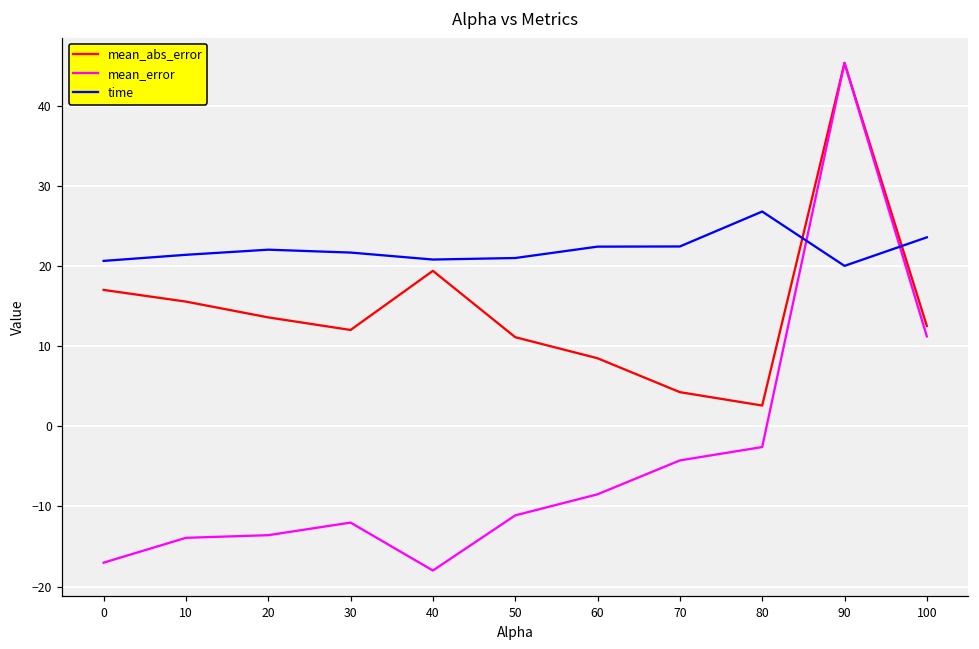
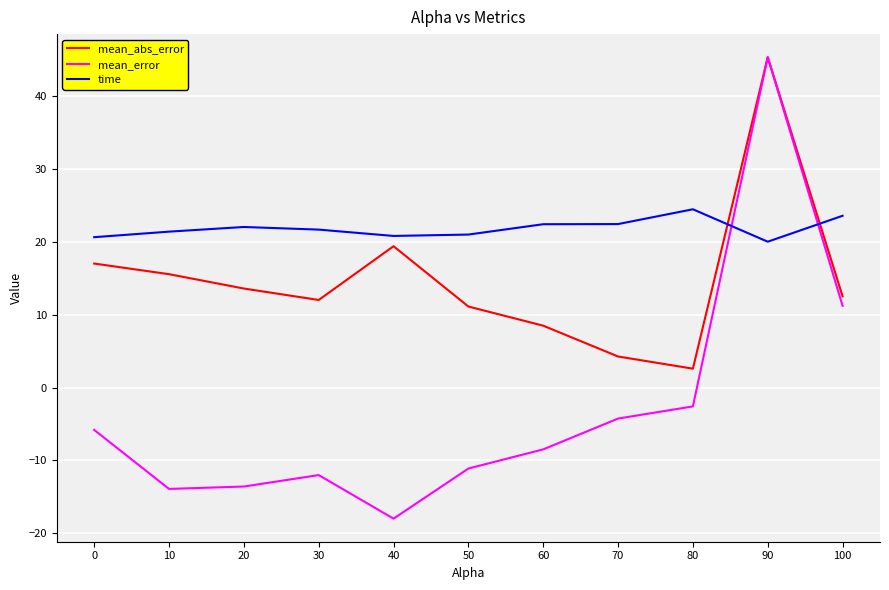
  {
    "mean_abs_error": {
      "0": 17,
      "10": 16,
      "20": 14,
      "30": 12,
      "40": 19,
      "50": 11,
      "60": 8,
      "70": 4,
      "80": 3,
      "100": 13
    },
    "mean_error": {
-     "0": -17,
+     "0": -6,
      "10": -14,
      "20": -14,
      "30": -12,
      "40": -18,
      "50": -11,
      "60": -8,
      "70": -4,
      "80": -3,
      "100": 11
    },
    "time": {
      "0": 21,
      "10": 21,
      "20": 22,
      "30": 22,
      "40": 21,
      "50": 21,
      "60": 22,
      "70": 22,
-     "80": 27,
+     "80": 24,
      "90": 20,
      "100": 24
    }
  }
